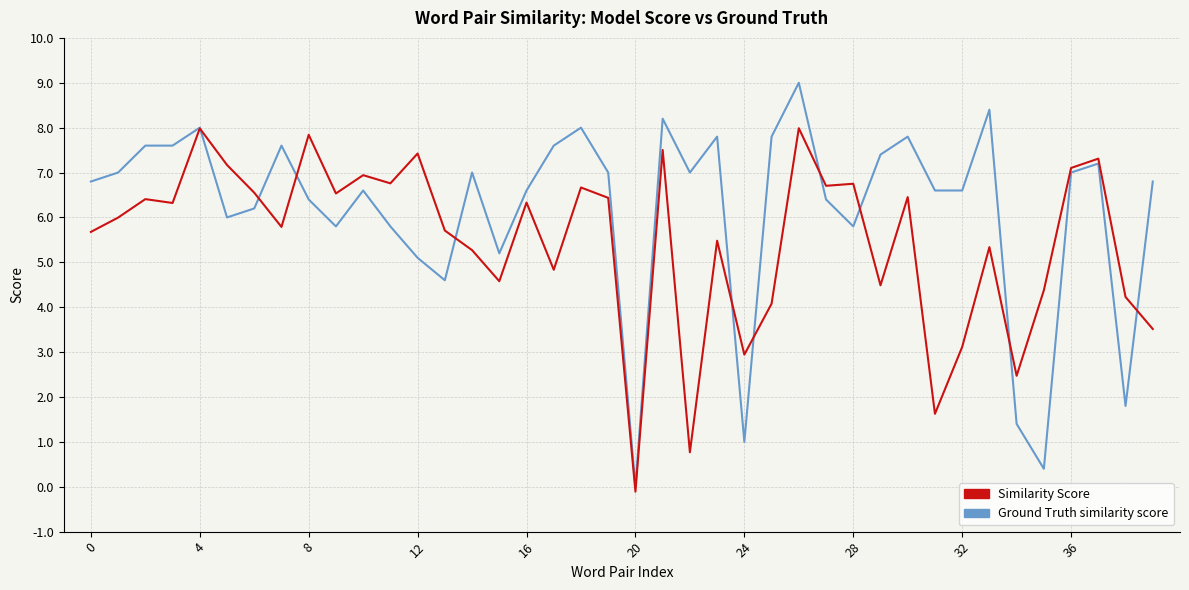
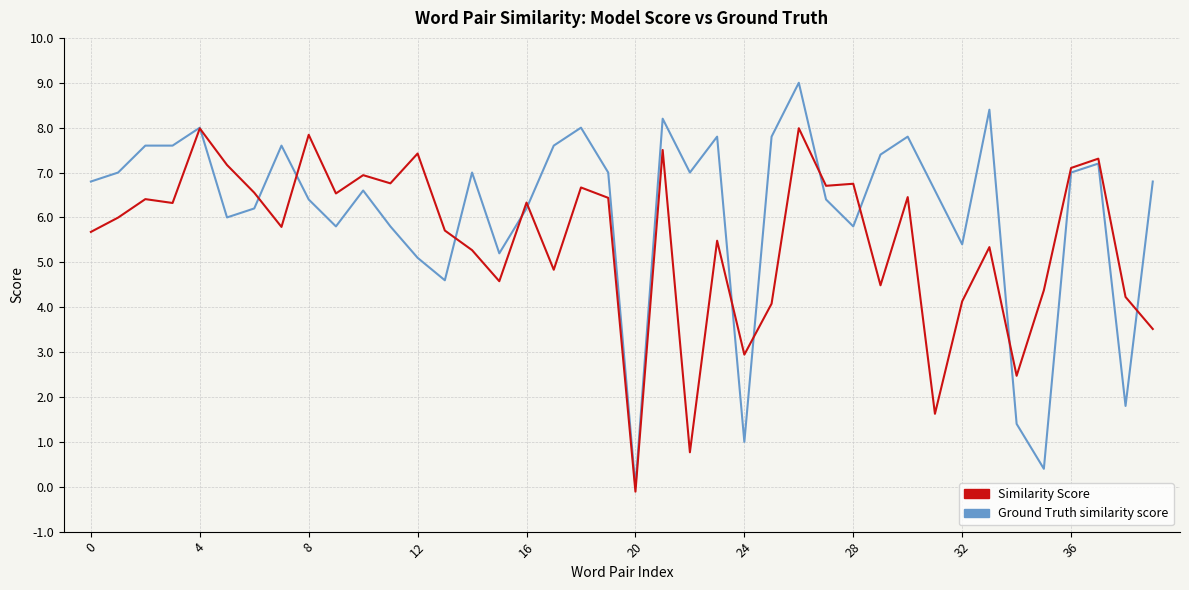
  {
    "Similarity Score": {
      "0": 5.7,
      "8": 7.8,
      "12": 7.4,
      "16": 6.3,
      "20": -0.1,
      "24": 2.9,
      "28": 6.8,
-     "32": 3.1,
+     "32": 4.1,
      "36": 7.1
    },
    "Ground Truth similarity score": {
      "0": 6.8,
      "8": 6.4,
      "12": 5.1,
-     "16": 6.6,
+     "16": 6.2,
      "20": 0.0,
      "24": 1.0,
      "28": 5.8,
-     "32": 6.6,
+     "32": 5.4,
      "36": 7.0
    }
  }
